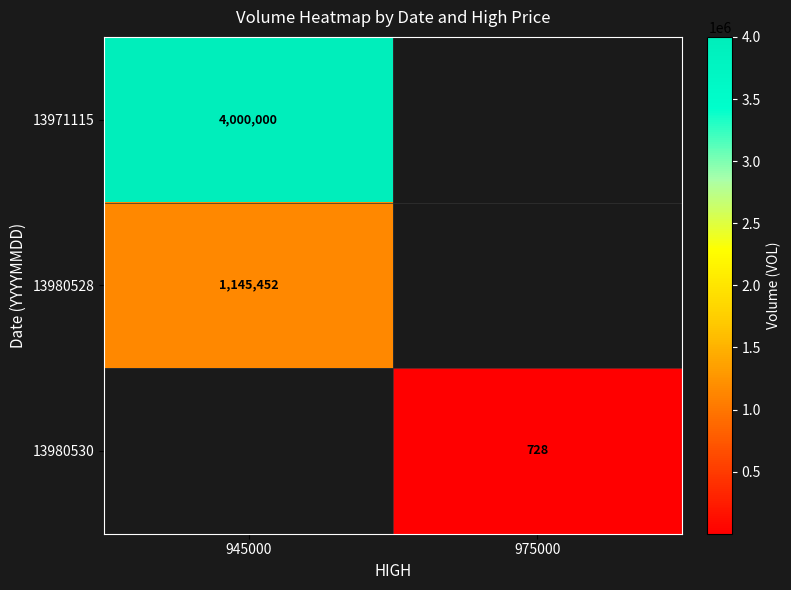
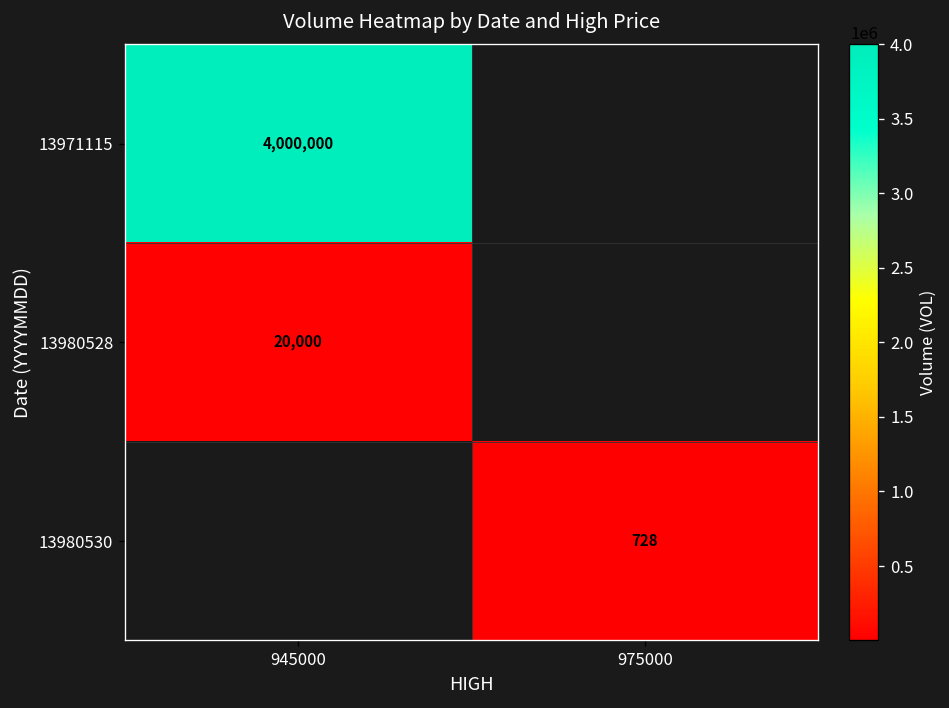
  {
    "13971115": {
      "945000": "4,000,000"
    },
    "13980528": {
-     "945000": "1,145,452"
+     "945000": "20,000"
    },
    "13980530": {
      "975000": "728"
    }
  }
